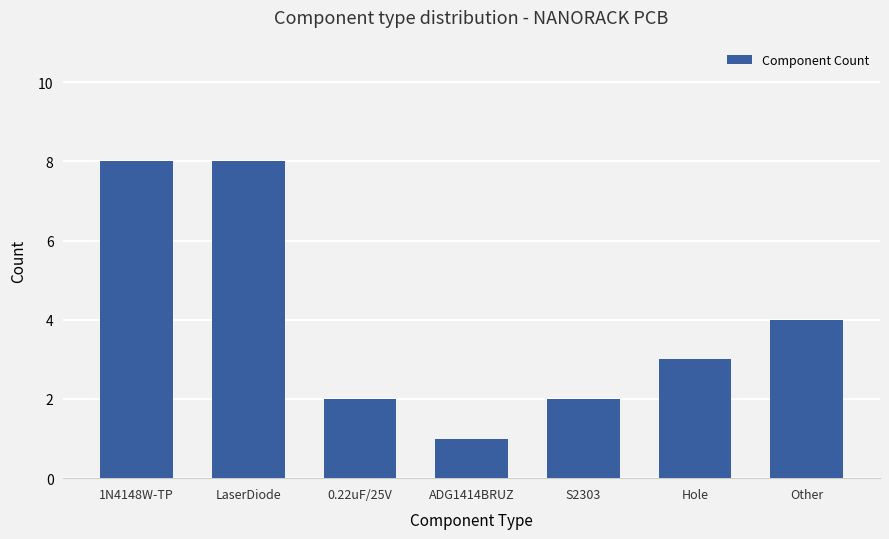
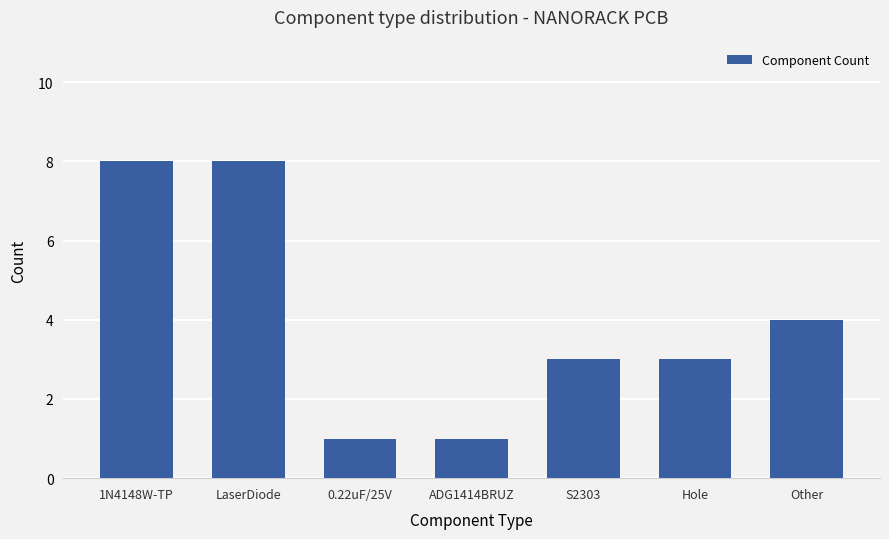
  {
    "1N4148W-TP": 8,
    "LaserDiode": 8,
-   "0.22uF/25V": 2,
+   "0.22uF/25V": 1,
    "ADG1414BRUZ": 1,
-   "S2303": 2,
+   "S2303": 3,
    "Hole": 3,
    "Other": 4
  }
